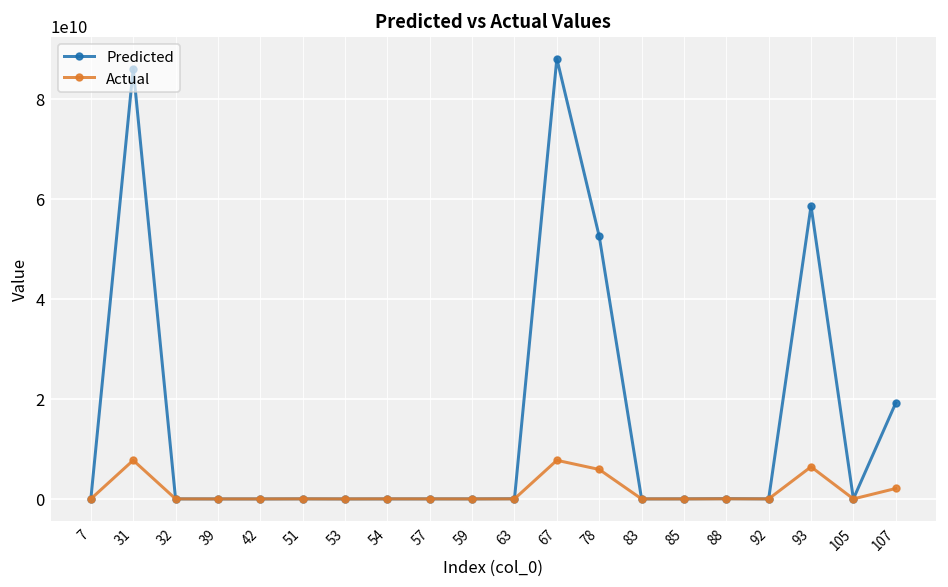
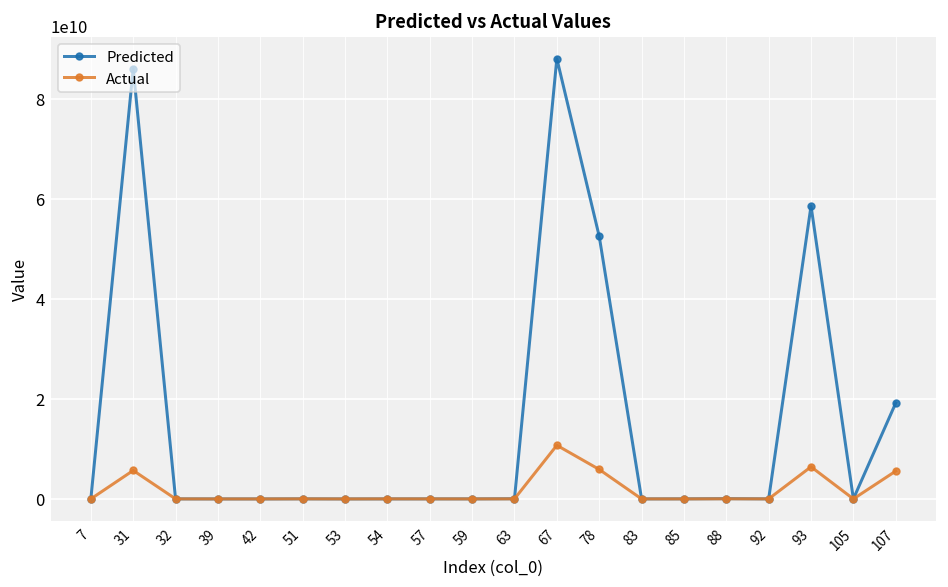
  {
    "Predicted": {
      "67": 88000000000,
      "78": 53000000000,
      "93": 59000000000,
      "107": 19000000000
    },
    "Actual": {
-     "31": 8000000000,
-     "67": 8000000000,
+     "31": 6000000000,
+     "67": 11000000000,
      "78": 6000000000,
      "93": 6000000000,
-     "107": 2000000000
+     "107": 6000000000
    }
  }
